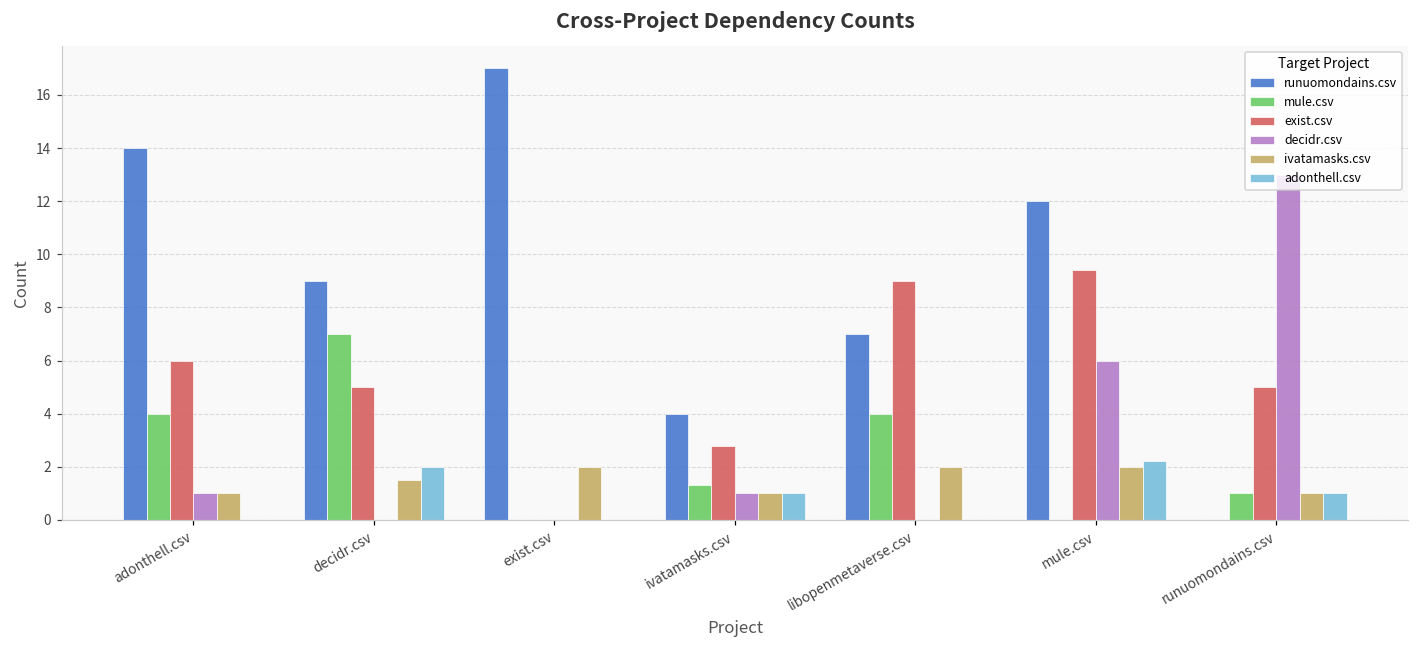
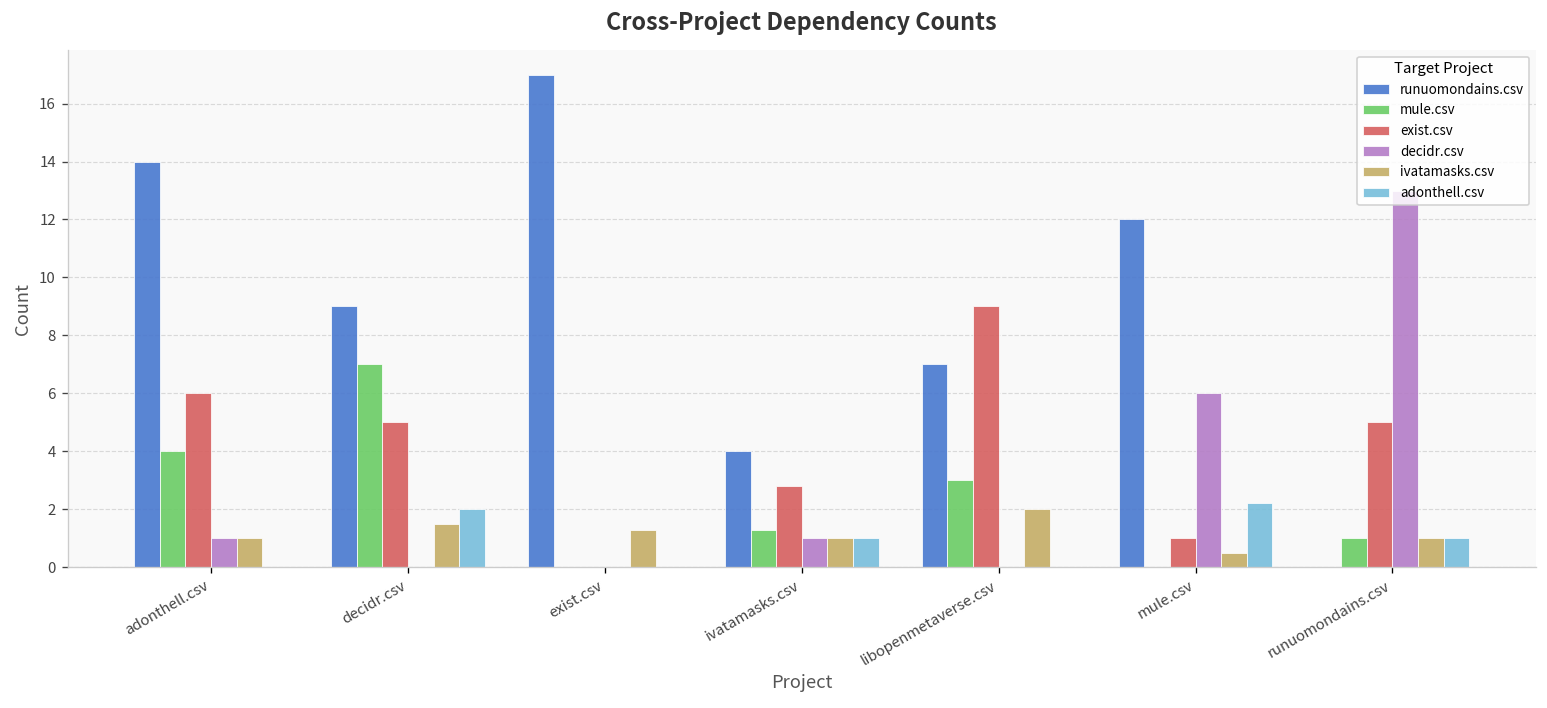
  {
    "runuomondains.csv": {
      "adonthell.csv": 14.0,
      "decidr.csv": 9.0,
      "exist.csv": 17.0,
      "ivatamasks.csv": 4.0,
      "libopenmetaverse.csv": 7.0,
      "mule.csv": 12.0,
      "runuomondains.csv": 0.0
    },
    "mule.csv": {
      "adonthell.csv": 4,
      "decidr.csv": 7,
      "exist.csv": 0,
      "ivatamasks.csv": 1.3,
-     "libopenmetaverse.csv": 4,
+     "libopenmetaverse.csv": 3,
      "mule.csv": 0,
      "runuomondains.csv": 1
    },
    "exist.csv": {
      "adonthell.csv": 6.0,
      "decidr.csv": 5.0,
      "exist.csv": 0.0,
      "ivatamasks.csv": 2.8,
      "libopenmetaverse.csv": 9.0,
-     "mule.csv": 9.4,
+     "mule.csv": 1.0,
      "runuomondains.csv": 5.0
    },
    "decidr.csv": {
      "adonthell.csv": 1.0,
      "decidr.csv": 0.0,
      "exist.csv": 0.0,
      "ivatamasks.csv": 1.0,
      "libopenmetaverse.csv": 0.0,
      "mule.csv": 6.0
    },
    "ivatamasks.csv": {
      "adonthell.csv": 1.0,
      "decidr.csv": 1.5,
-     "exist.csv": 2.0,
+     "exist.csv": 1.3,
      "ivatamasks.csv": 1.0,
      "libopenmetaverse.csv": 2.0,
-     "mule.csv": 2.0,
+     "mule.csv": 0.5,
      "runuomondains.csv": 1.0
    },
    "adonthell.csv": {
      "adonthell.csv": 0.0,
      "decidr.csv": 2.0,
      "exist.csv": 0.0,
      "ivatamasks.csv": 1.0,
      "libopenmetaverse.csv": 0.0,
      "mule.csv": 2.2,
      "runuomondains.csv": 1.0
    }
  }
